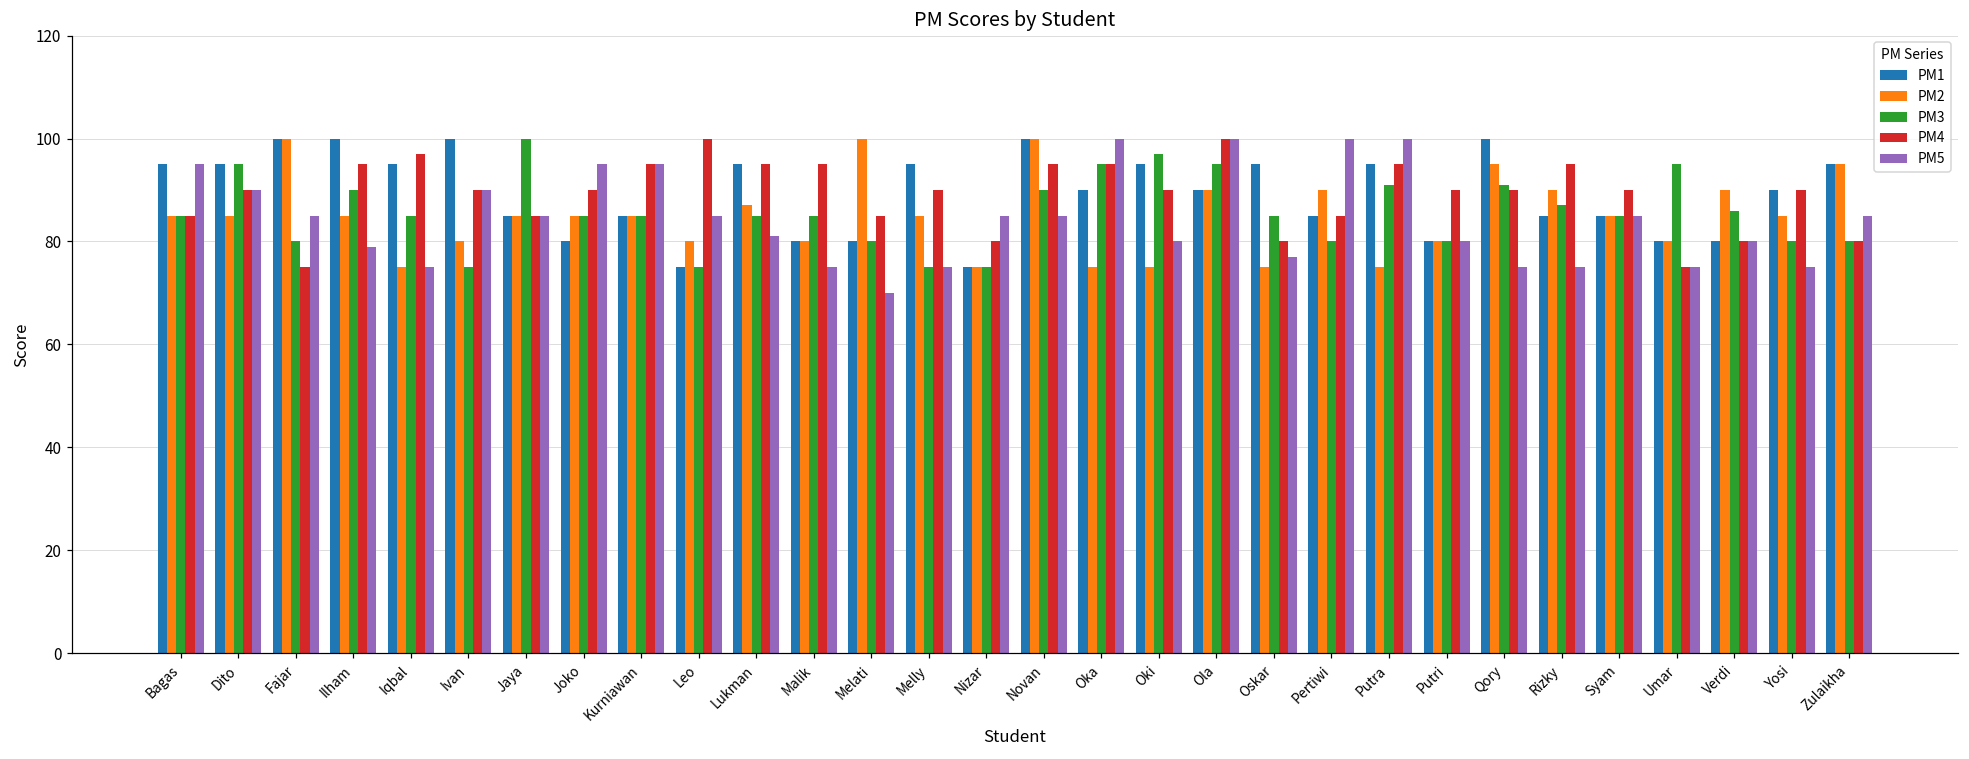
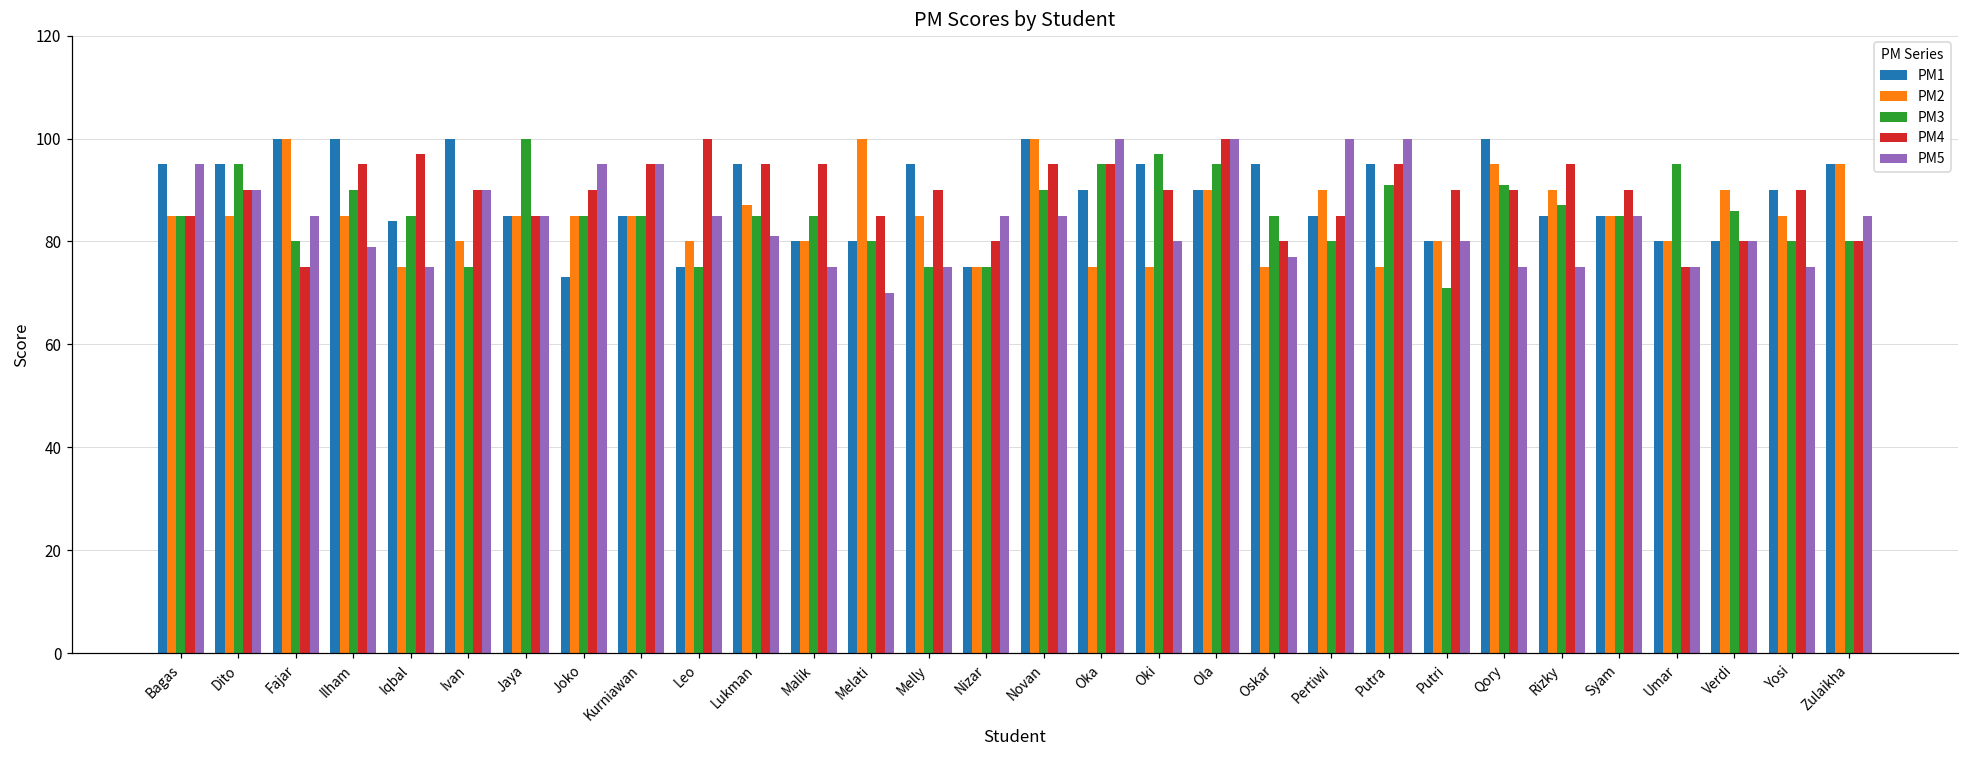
  {
    "PM1": {
      "Bagas": 95,
      "Dito": 95,
      "Fajar": 100,
      "Ilham": 100,
-     "Iqbal": 95,
+     "Iqbal": 84,
      "Ivan": 100,
      "Jaya": 85,
-     "Joko": 80,
+     "Joko": 73,
      "Kurniawan": 85,
      "Leo": 75,
      "Lukman": 95,
      "Malik": 80,
      "Melati": 80,
      "Melly": 95,
      "Nizar": 75,
      "Novan": 100,
      "Oka": 90,
      "Oki": 95,
      "Ola": 90,
      "Oskar": 95,
      "Pertiwi": 85,
      "Putra": 95,
      "Putri": 80,
      "Qory": 100,
      "Rizky": 85,
      "Syam": 85,
      "Umar": 80,
      "Verdi": 80,
      "Yosi": 90,
      "Zulaikha": 95
    },
    "PM2": {
      "Bagas": 85,
      "Dito": 85,
      "Fajar": 100,
      "Ilham": 85,
      "Iqbal": 75,
      "Ivan": 80,
      "Jaya": 85,
      "Joko": 85,
      "Kurniawan": 85,
      "Leo": 80,
      "Lukman": 87,
      "Malik": 80,
      "Melati": 100,
      "Melly": 85,
      "Nizar": 75,
      "Novan": 100,
      "Oka": 75,
      "Oki": 75,
      "Ola": 90,
      "Oskar": 75,
      "Pertiwi": 90,
      "Putra": 75,
      "Putri": 80,
      "Qory": 95,
      "Rizky": 90,
      "Syam": 85,
      "Umar": 80,
      "Verdi": 90,
      "Yosi": 85,
      "Zulaikha": 95
    },
    "PM3": {
      "Bagas": 85,
      "Dito": 95,
      "Fajar": 80,
      "Ilham": 90,
      "Iqbal": 85,
      "Ivan": 75,
      "Jaya": 100,
      "Joko": 85,
      "Kurniawan": 85,
      "Leo": 75,
      "Lukman": 85,
      "Malik": 85,
      "Melati": 80,
      "Melly": 75,
      "Nizar": 75,
      "Novan": 90,
      "Oka": 95,
      "Oki": 97,
      "Ola": 95,
      "Oskar": 85,
      "Pertiwi": 80,
      "Putra": 91,
-     "Putri": 80,
+     "Putri": 71,
      "Qory": 91,
      "Rizky": 87,
      "Syam": 85,
      "Umar": 95,
      "Verdi": 86,
      "Yosi": 80,
      "Zulaikha": 80
    },
    "PM4": {
      "Bagas": 85,
      "Dito": 90,
      "Fajar": 75,
      "Ilham": 95,
      "Iqbal": 97,
      "Ivan": 90,
      "Jaya": 85,
      "Joko": 90,
      "Kurniawan": 95,
      "Leo": 100,
      "Lukman": 95,
      "Malik": 95,
      "Melati": 85,
      "Melly": 90,
      "Nizar": 80,
      "Novan": 95,
      "Oka": 95,
      "Oki": 90,
      "Ola": 100,
      "Oskar": 80,
      "Pertiwi": 85,
      "Putra": 95,
      "Putri": 90,
      "Qory": 90,
      "Rizky": 95,
      "Syam": 90,
      "Umar": 75,
      "Verdi": 80,
      "Yosi": 90,
      "Zulaikha": 80
    },
    "PM5": {
      "Bagas": 95,
      "Dito": 90,
      "Fajar": 85,
      "Ilham": 79,
      "Iqbal": 75,
      "Ivan": 90,
      "Jaya": 85,
      "Joko": 95,
      "Kurniawan": 95,
      "Leo": 85,
      "Lukman": 81,
      "Malik": 75,
      "Melati": 70,
      "Melly": 75,
      "Nizar": 85,
      "Novan": 85,
      "Oka": 100,
      "Oki": 80,
      "Ola": 100,
      "Oskar": 77,
      "Pertiwi": 100,
      "Putra": 100,
      "Putri": 80,
      "Qory": 75,
      "Rizky": 75,
      "Syam": 85,
      "Umar": 75,
      "Verdi": 80,
      "Yosi": 75,
      "Zulaikha": 85
    }
  }
